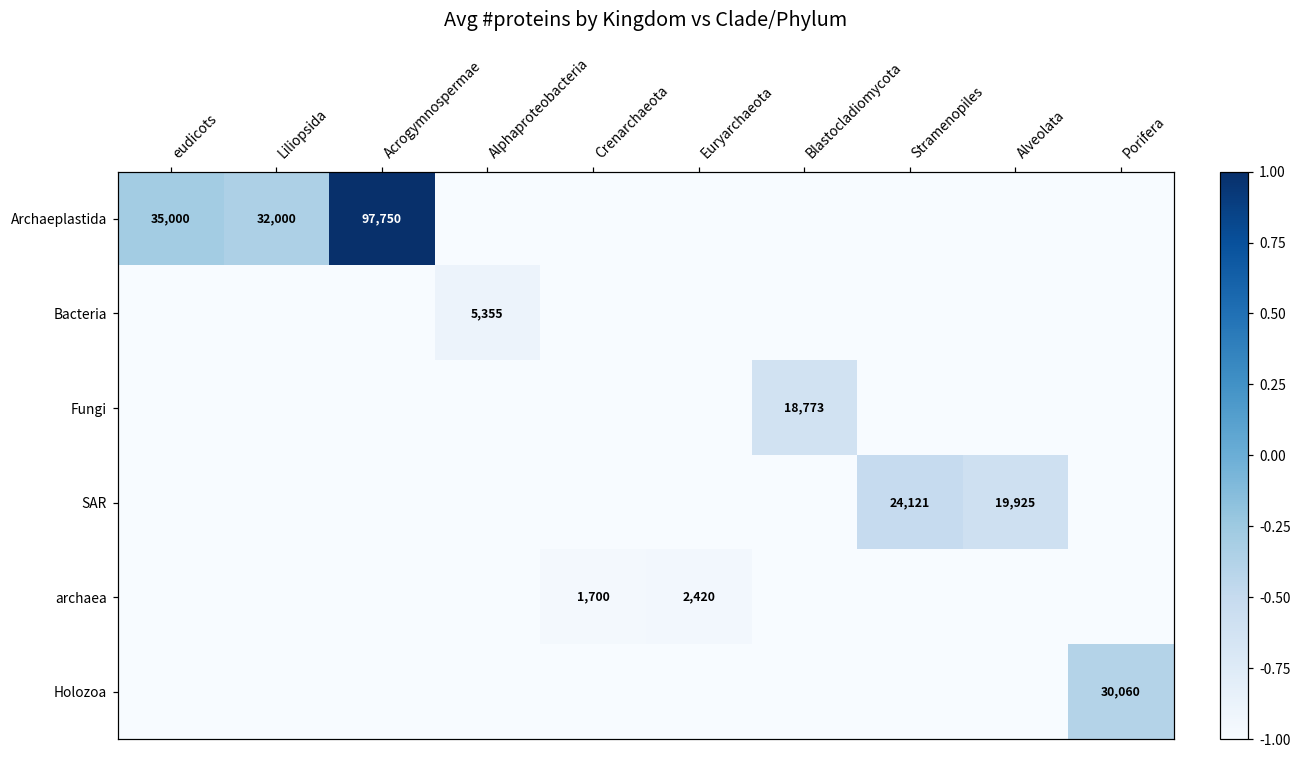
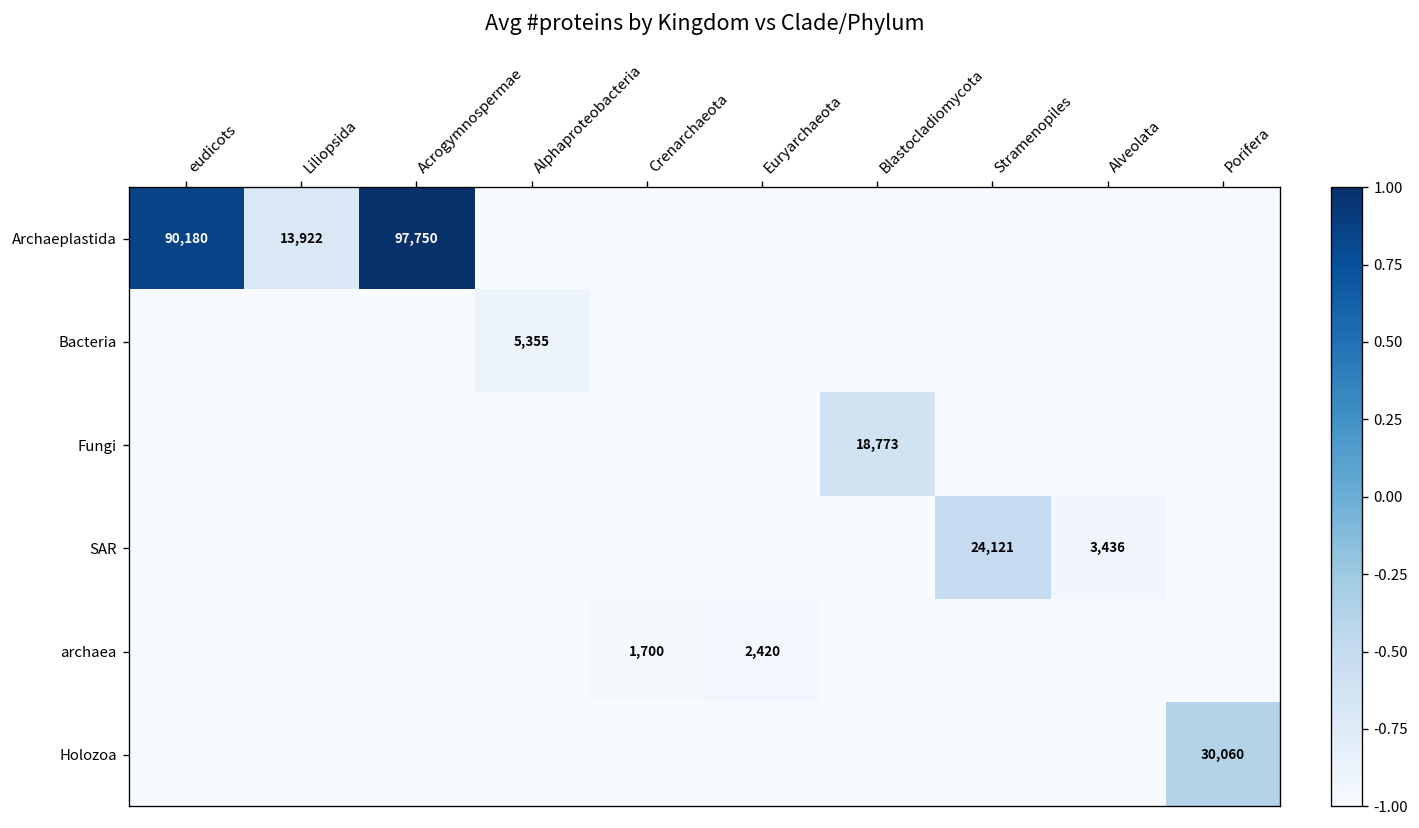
  {
    "Archaeplastida": {
-     "eudicots": "35,000",
-     "Liliopsida": "32,000",
+     "eudicots": "90,180",
+     "Liliopsida": "13,922",
      "Acrogymnospermae": "97,750"
    },
    "Bacteria": {
      "Alphaproteobacteria": "5,355"
    },
    "Fungi": {
      "Blastocladiomycota": "18,773"
    },
    "SAR": {
      "Stramenopiles": "24,121",
-     "Alveolata": "19,925"
+     "Alveolata": "3,436"
    },
    "archaea": {
      "Crenarchaeota": "1,700",
      "Euryarchaeota": "2,420"
    },
    "Holozoa": {
      "Porifera": "30,060"
    }
  }
